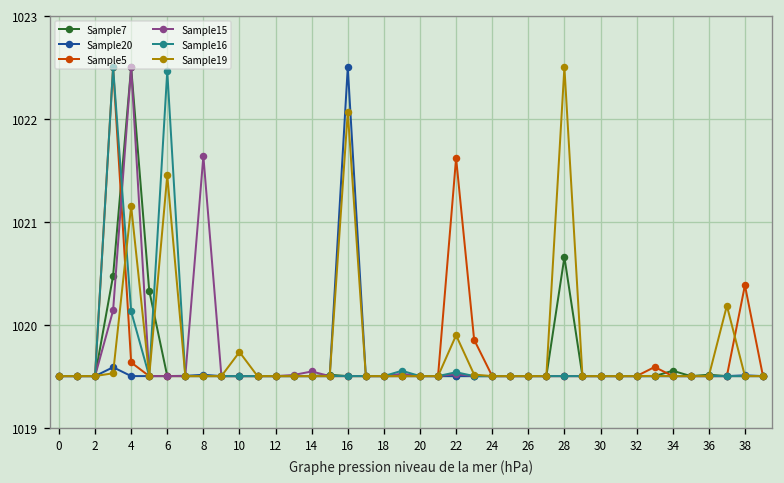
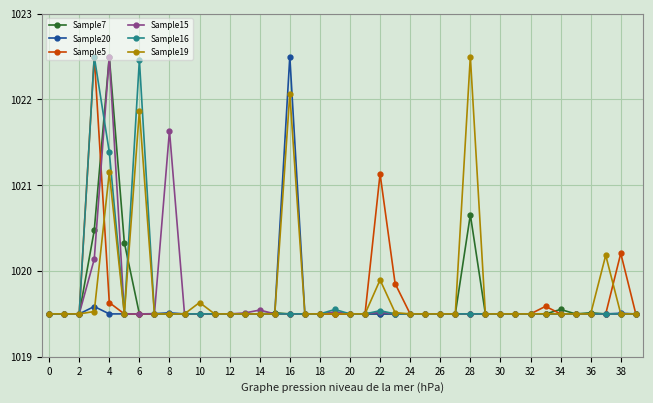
  {
    "Sample7": {
      "28": 1020.7,
      "34": 1019.6
    },
    "Sample20": {
      "4": 1019.5,
      "16": 1022.5
    },
    "Sample5": {
      "4": 1019.6,
-     "22": 1021.6,
-     "38": 1020.4
+     "22": 1021.1,
+     "38": 1020.2
    },
    "Sample15": {
      "8": 1021.6,
      "14": 1019.5
    },
    "Sample16": {
-     "4": 1020.1
+     "4": 1021.4
    },
    "Sample19": {
      "4": 1021.2,
-     "6": 1021.4,
-     "10": 1019.7,
+     "6": 1021.9,
+     "10": 1019.6,
      "16": 1022.1,
      "22": 1019.9,
      "28": 1022.5
    }
  }
